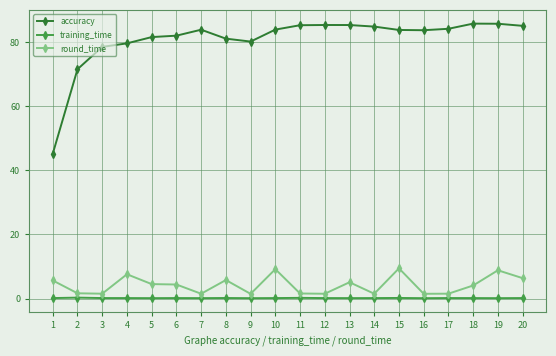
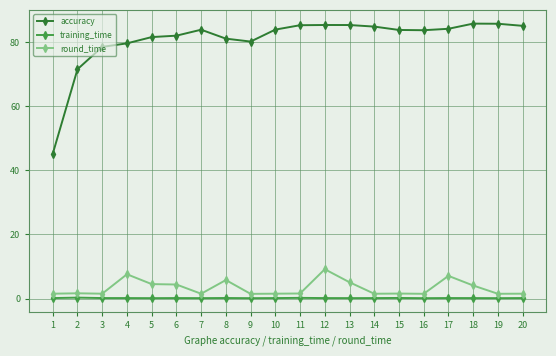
  {
    "round_time": {
-     "1": 6,
+     "1": 2,
      "2": 2,
      "3": 2,
      "4": 8,
      "5": 5,
      "6": 4,
      "7": 2,
      "8": 6,
      "9": 1,
-     "10": 9,
+     "10": 2,
      "11": 2,
-     "12": 2,
+     "12": 9,
      "13": 5,
      "14": 2,
-     "15": 9,
+     "15": 2,
      "16": 1,
-     "17": 2,
+     "17": 7,
      "18": 4,
-     "19": 9,
-     "20": 6
+     "19": 1,
+     "20": 2
    }
  }
